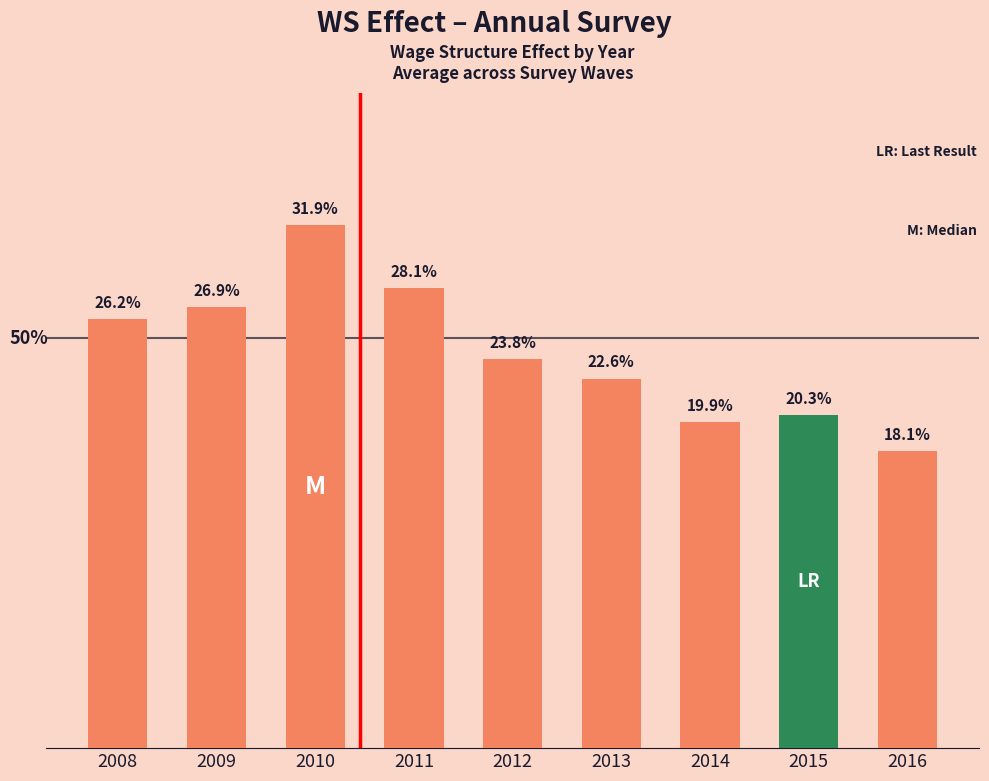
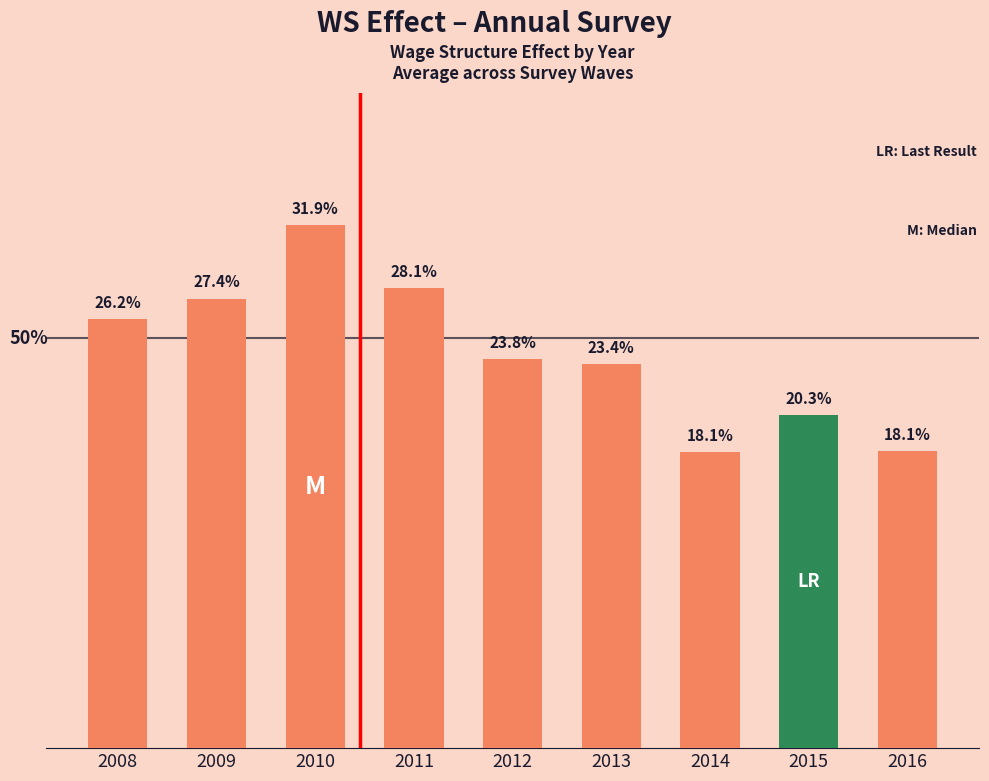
  {
    "2008": "26.2%",
-   "2009": "26.9%",
+   "2009": "27.4%",
    "2010": "31.9%",
    "2011": "28.1%",
    "2012": "23.8%",
-   "2013": "22.6%",
-   "2014": "19.9%",
+   "2013": "23.4%",
+   "2014": "18.1%",
    "2015": "20.3%",
    "2016": "18.1%"
  }
